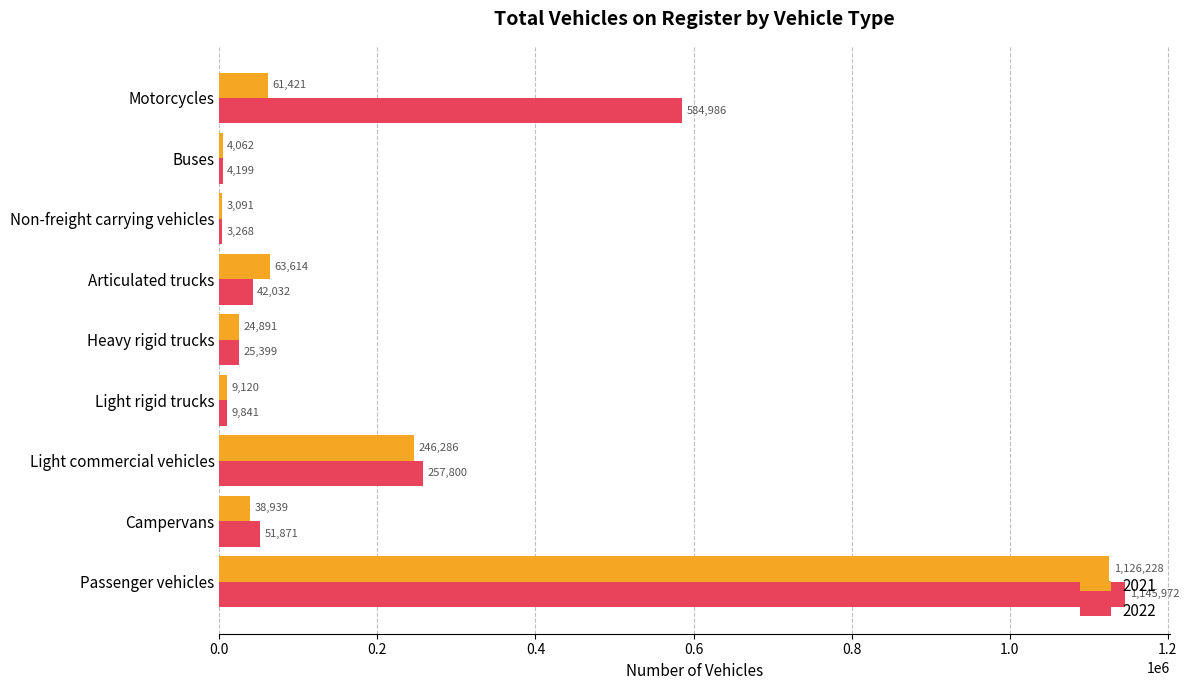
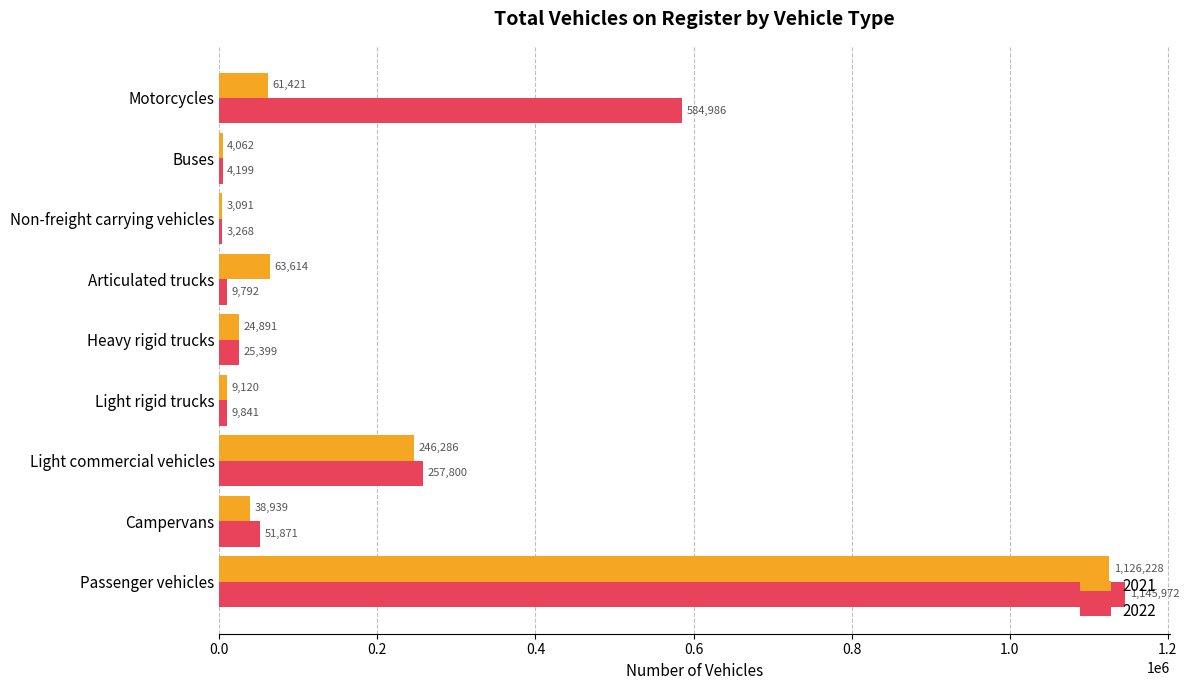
  {
    "2021": {
      "Motorcycles": "61,421",
      "Buses": "4,062",
      "Non-freight carrying vehicles": "3,091",
      "Articulated trucks": "63,614",
      "Heavy rigid trucks": "24,891",
      "Light rigid trucks": "9,120",
      "Light commercial vehicles": "246,286",
      "Campervans": "38,939",
      "Passenger vehicles": "1,126,228"
    },
    "2022": {
      "Motorcycles": "584,986",
      "Buses": "4,199",
      "Non-freight carrying vehicles": "3,268",
-     "Articulated trucks": "42,032",
+     "Articulated trucks": "9,792",
      "Heavy rigid trucks": "25,399",
      "Light rigid trucks": "9,841",
      "Light commercial vehicles": "257,800",
      "Campervans": "51,871",
      "Passenger vehicles": "1,145,972"
    }
  }
